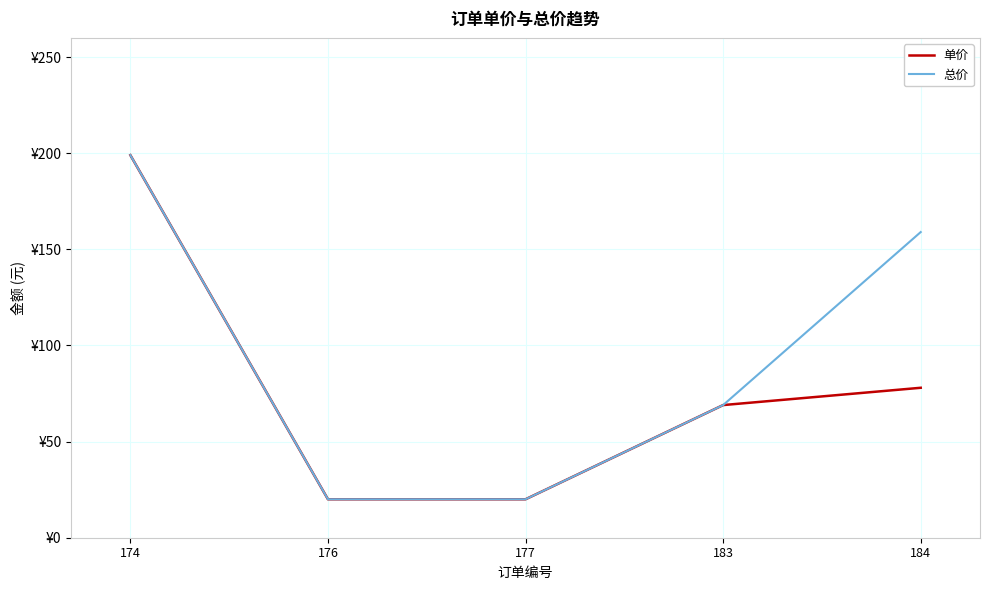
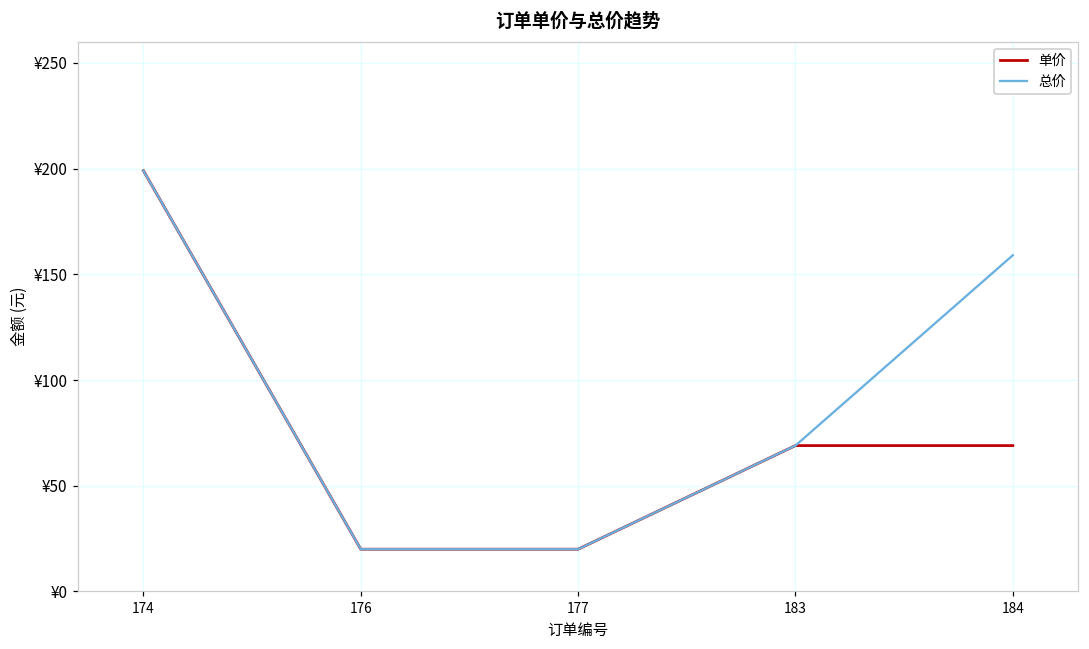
  {
    "单价": {
-     "184": "¥78"
+     "184": "¥69"
    },
    "总价": {
      "184": "¥159"
    }
  }
